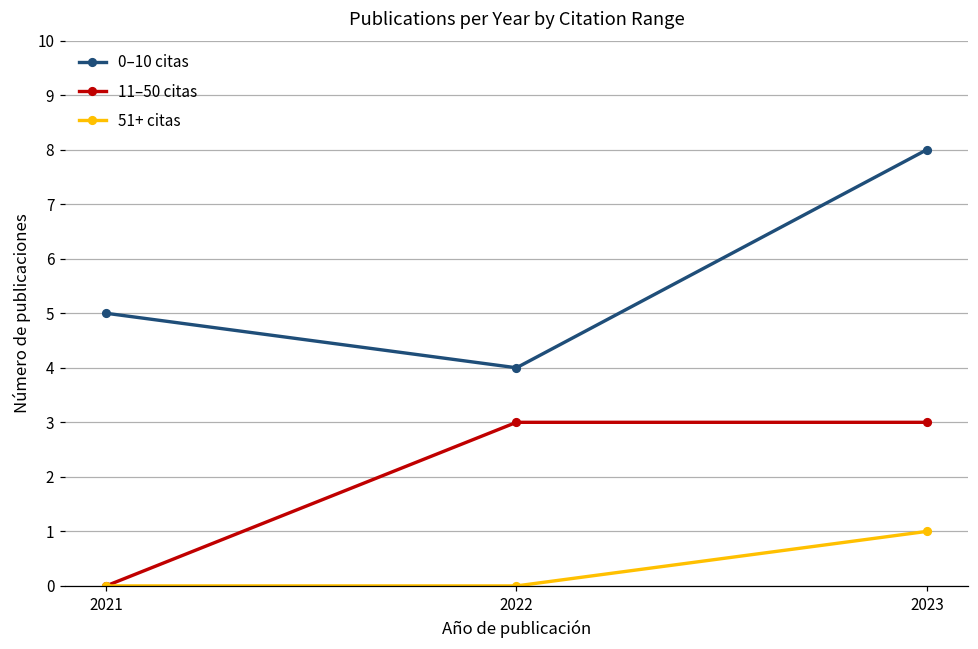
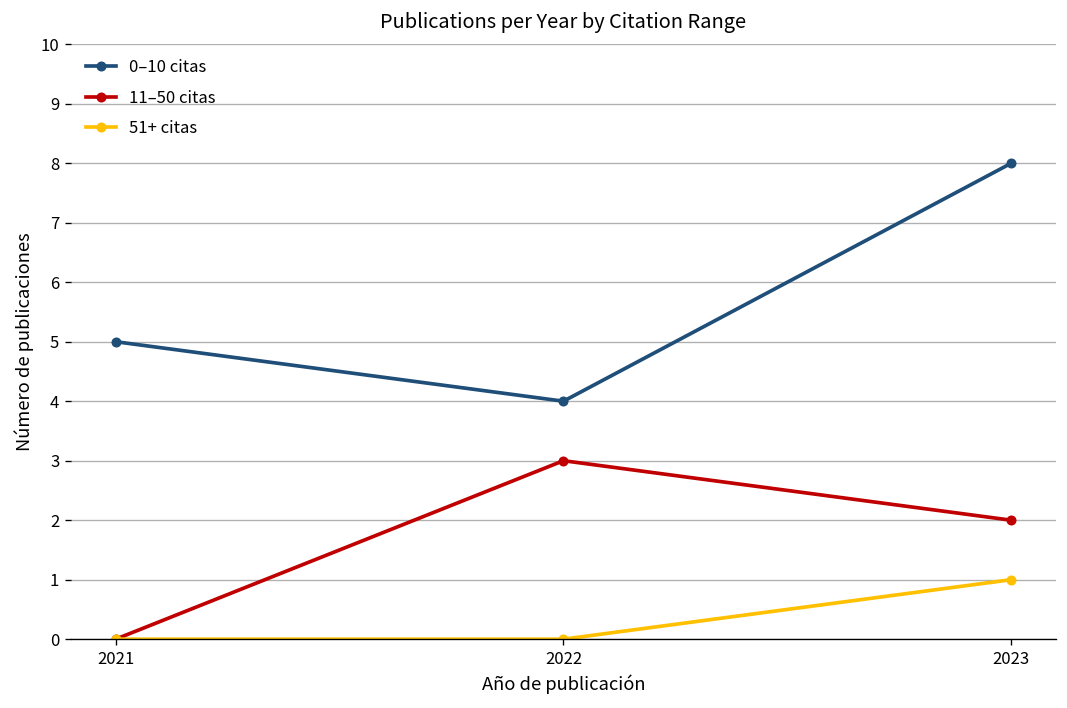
  {
    "0–10 citas": {
      "2021": 5,
      "2022": 4,
      "2023": 8
    },
    "11–50 citas": {
      "2022": 3,
-     "2023": 3
+     "2023": 2
    },
    "51+ citas": {
      "2022": 0,
      "2023": 1
    }
  }
